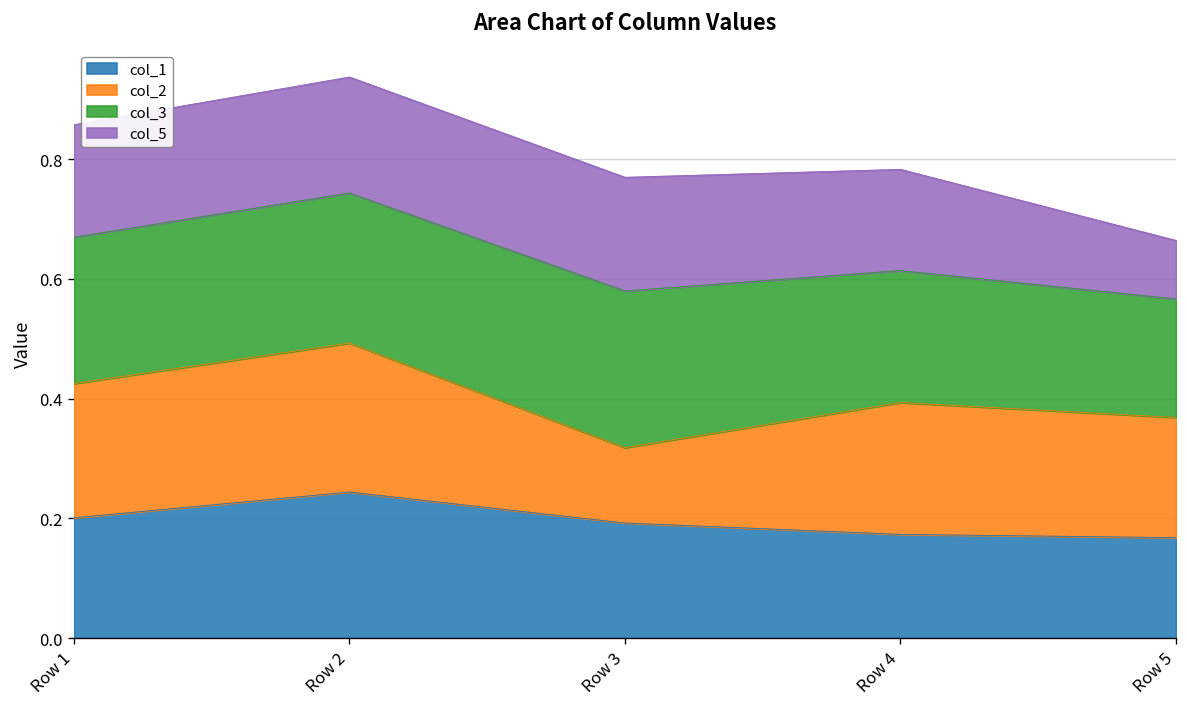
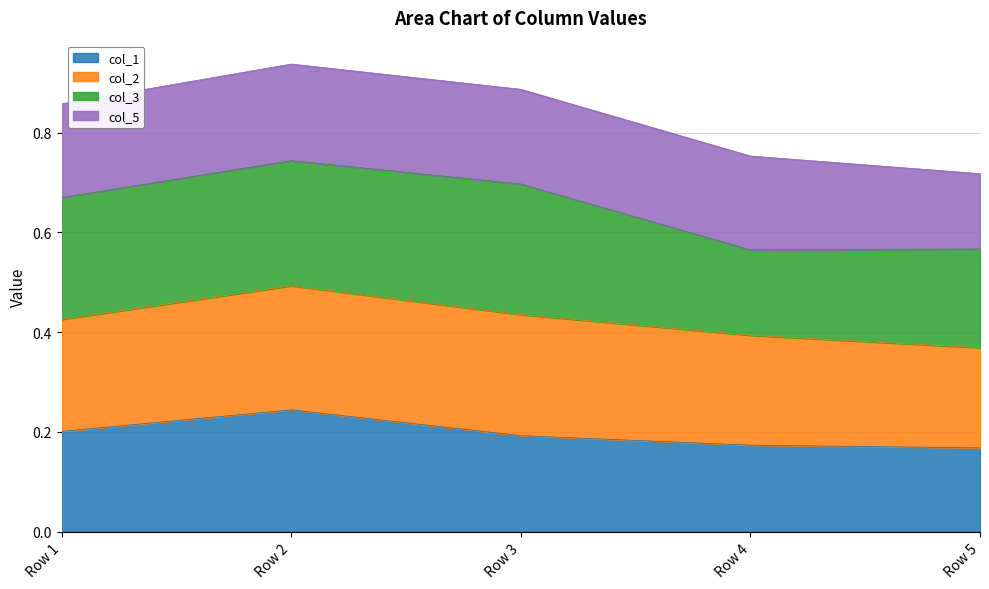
  {
    "col_1": {
      "Row 1": 0.20,
      "Row 2": 0.24,
      "Row 3": 0.19,
      "Row 4": 0.17,
      "Row 5": 0.17
    },
    "col_2": {
      "Row 1": 0.22,
      "Row 2": 0.25,
-     "Row 3": 0.13,
+     "Row 3": 0.24,
      "Row 4": 0.22,
      "Row 5": 0.20
    },
    "col_3": {
      "Row 1": 0.24,
      "Row 2": 0.25,
      "Row 3": 0.26,
-     "Row 4": 0.22,
+     "Row 4": 0.17,
      "Row 5": 0.20
    },
    "col_5": {
      "Row 1": 0.19,
      "Row 2": 0.19,
      "Row 3": 0.19,
-     "Row 4": 0.17,
-     "Row 5": 0.10
+     "Row 4": 0.19,
+     "Row 5": 0.15
    }
  }
